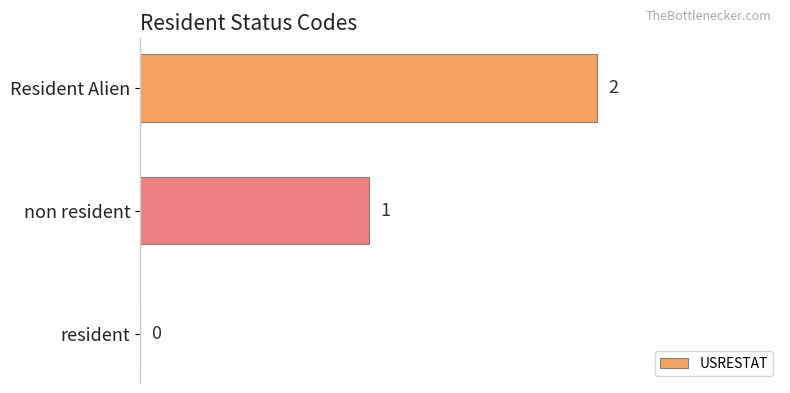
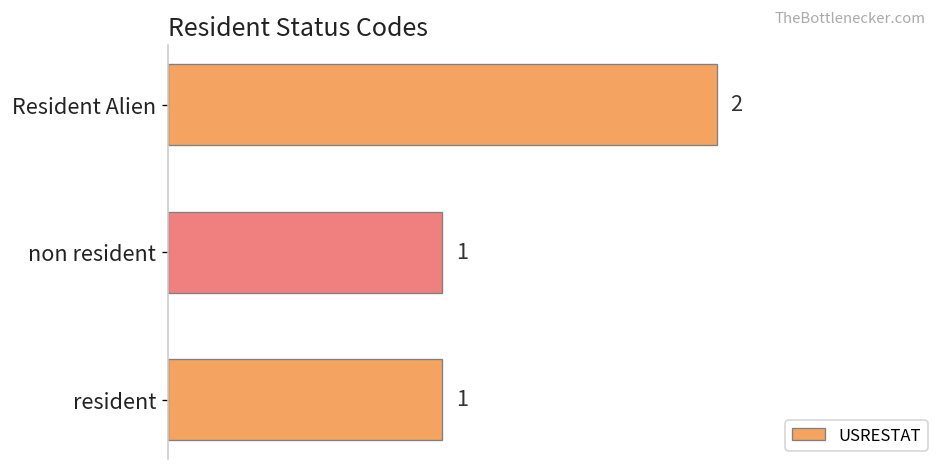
  {
    "Resident Alien": 2,
    "non resident": 1,
-   "resident": 0
+   "resident": 1
  }
